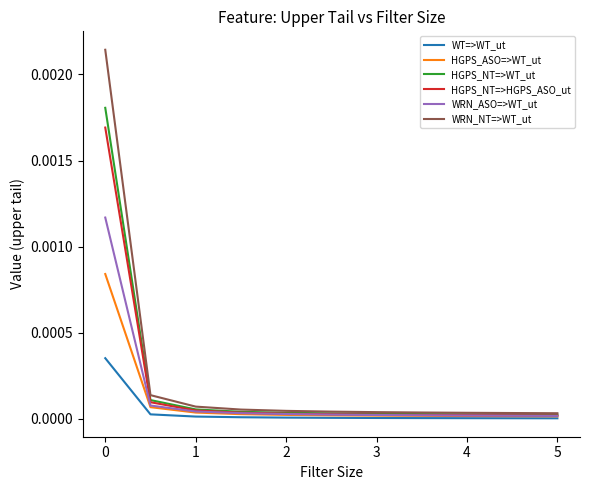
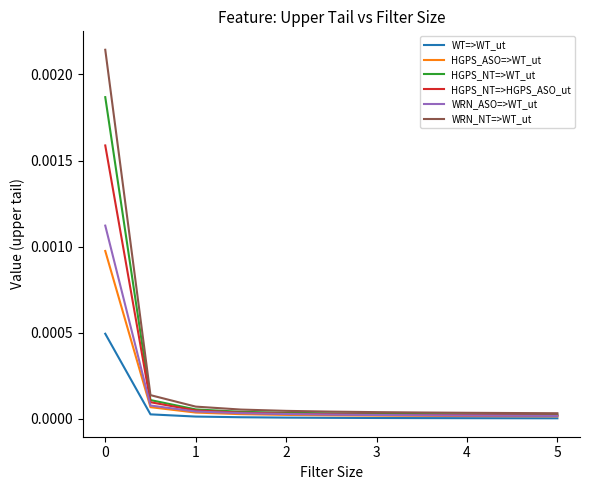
  {
    "WT=>WT_ut": {
-     "0": 0.00035,
+     "0": 0.00049,
      "1": 0.00001,
      "2": 0.00001
    },
    "HGPS_ASO=>WT_ut": {
-     "0": 0.00084
+     "0": 0.00097
    },
    "HGPS_NT=>WT_ut": {
-     "0": 0.00181
+     "0": 0.00187
    },
    "HGPS_NT=>HGPS_ASO_ut": {
-     "0": 0.00169
+     "0": 0.00159
    },
    "WRN_ASO=>WT_ut": {
-     "0": 0.00117
+     "0": 0.00112
    },
    "WRN_NT=>WT_ut": {
      "0": 0.00214,
      "1": 0.00007
    }
  }
